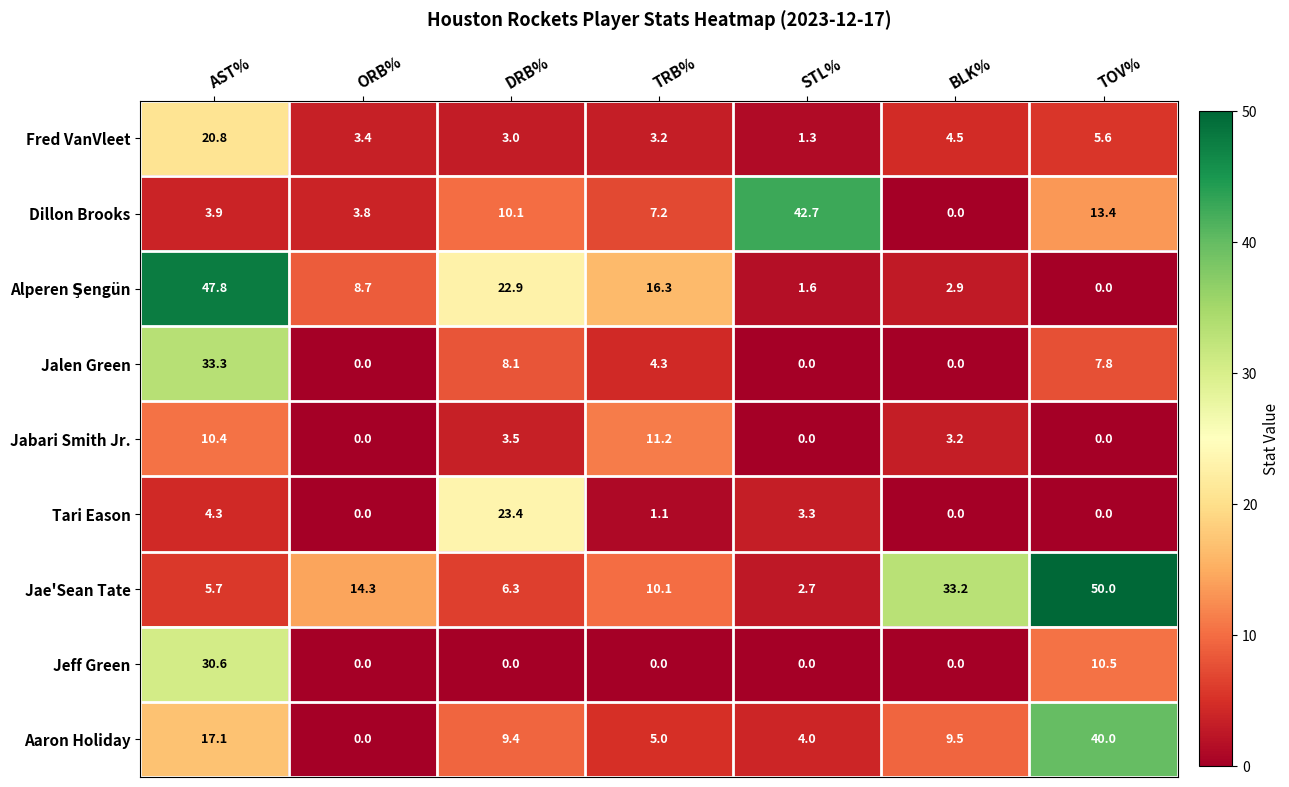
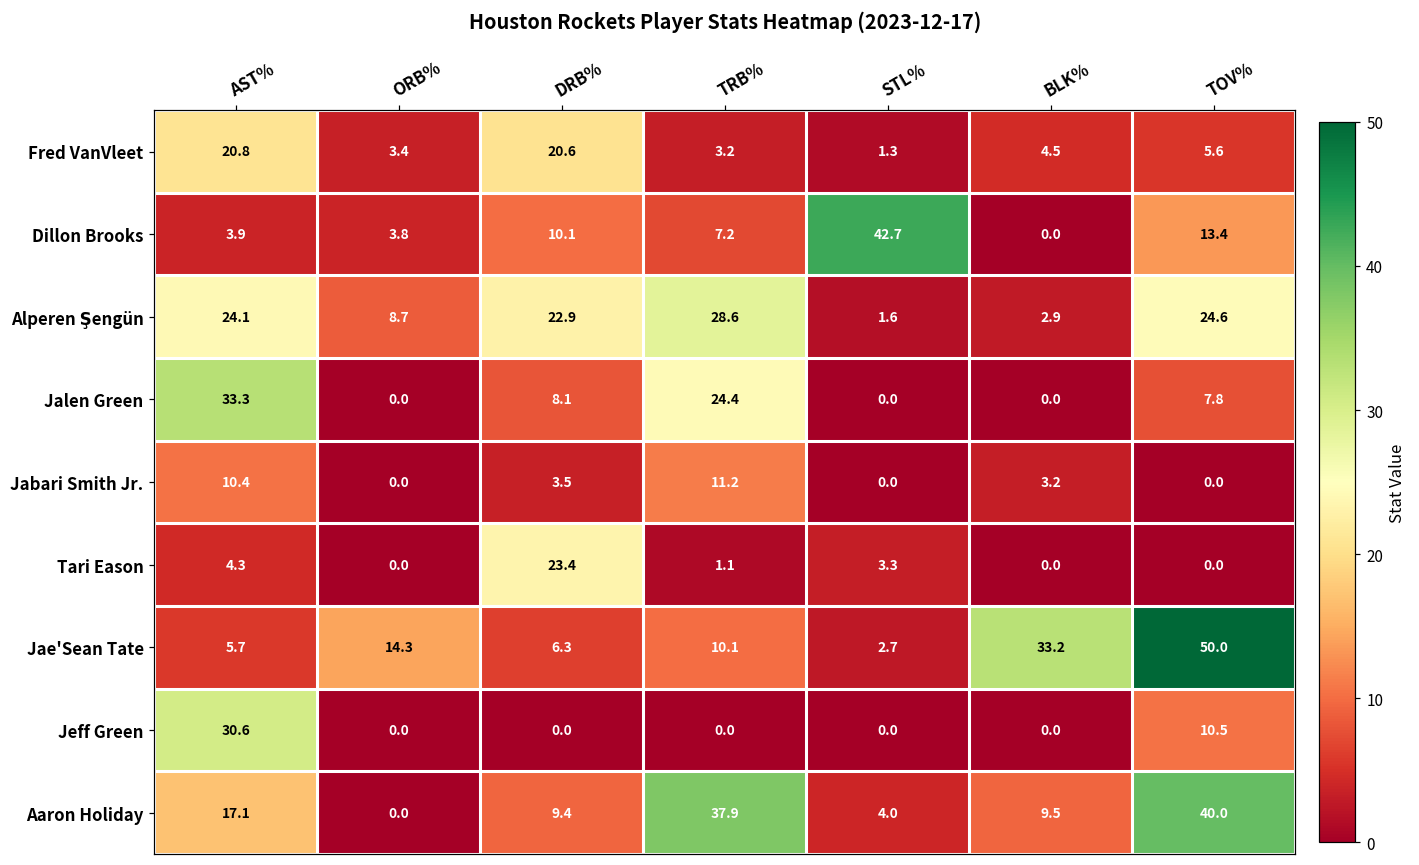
  {
    "Fred VanVleet": {
      "AST%": 20.8,
      "ORB%": 3.4,
-     "DRB%": 3.0,
+     "DRB%": 20.6,
      "TRB%": 3.2,
      "STL%": 1.3,
      "BLK%": 4.5,
      "TOV%": 5.6
    },
    "Dillon Brooks": {
      "AST%": 3.9,
      "ORB%": 3.8,
      "DRB%": 10.1,
      "TRB%": 7.2,
      "STL%": 42.7,
      "BLK%": 0.0,
      "TOV%": 13.4
    },
    "Alperen Şengün": {
-     "AST%": 47.8,
+     "AST%": 24.1,
      "ORB%": 8.7,
      "DRB%": 22.9,
-     "TRB%": 16.3,
+     "TRB%": 28.6,
      "STL%": 1.6,
      "BLK%": 2.9,
-     "TOV%": 0.0
+     "TOV%": 24.6
    },
    "Jalen Green": {
      "AST%": 33.3,
      "ORB%": 0.0,
      "DRB%": 8.1,
-     "TRB%": 4.3,
+     "TRB%": 24.4,
      "STL%": 0.0,
      "BLK%": 0.0,
      "TOV%": 7.8
    },
    "Jabari Smith Jr.": {
      "AST%": 10.4,
      "ORB%": 0.0,
      "DRB%": 3.5,
      "TRB%": 11.2,
      "STL%": 0.0,
      "BLK%": 3.2,
      "TOV%": 0.0
    },
    "Tari Eason": {
      "AST%": 4.3,
      "ORB%": 0.0,
      "DRB%": 23.4,
      "TRB%": 1.1,
      "STL%": 3.3,
      "BLK%": 0.0,
      "TOV%": 0.0
    },
    "Jae'Sean Tate": {
      "AST%": 5.7,
      "ORB%": 14.3,
      "DRB%": 6.3,
      "TRB%": 10.1,
      "STL%": 2.7,
      "BLK%": 33.2,
      "TOV%": 50.0
    },
    "Jeff Green": {
      "AST%": 30.6,
      "ORB%": 0.0,
      "DRB%": 0.0,
      "TRB%": 0.0,
      "STL%": 0.0,
      "BLK%": 0.0,
      "TOV%": 10.5
    },
    "Aaron Holiday": {
      "AST%": 17.1,
      "ORB%": 0.0,
      "DRB%": 9.4,
-     "TRB%": 5.0,
+     "TRB%": 37.9,
      "STL%": 4.0,
      "BLK%": 9.5,
      "TOV%": 40.0
    }
  }
